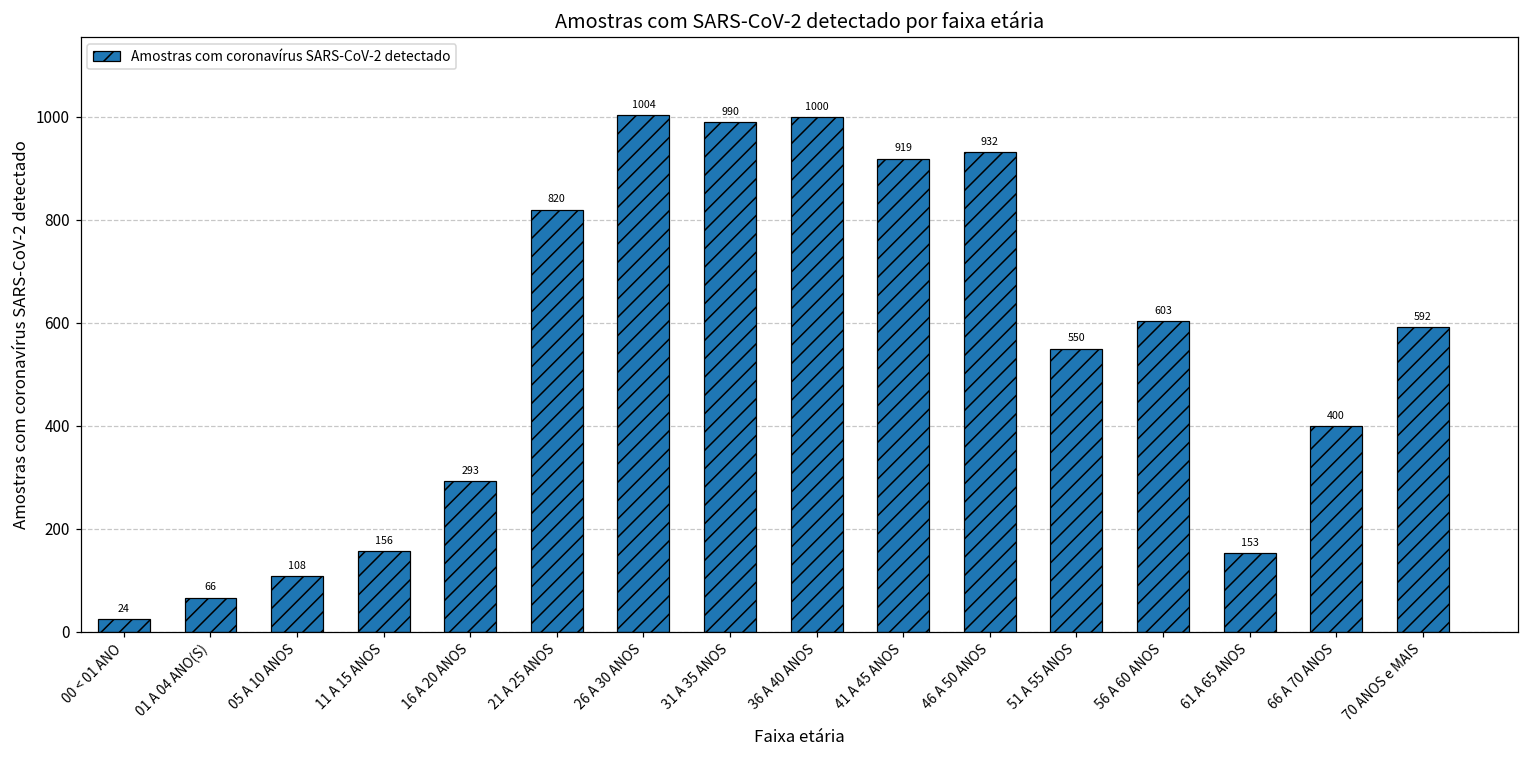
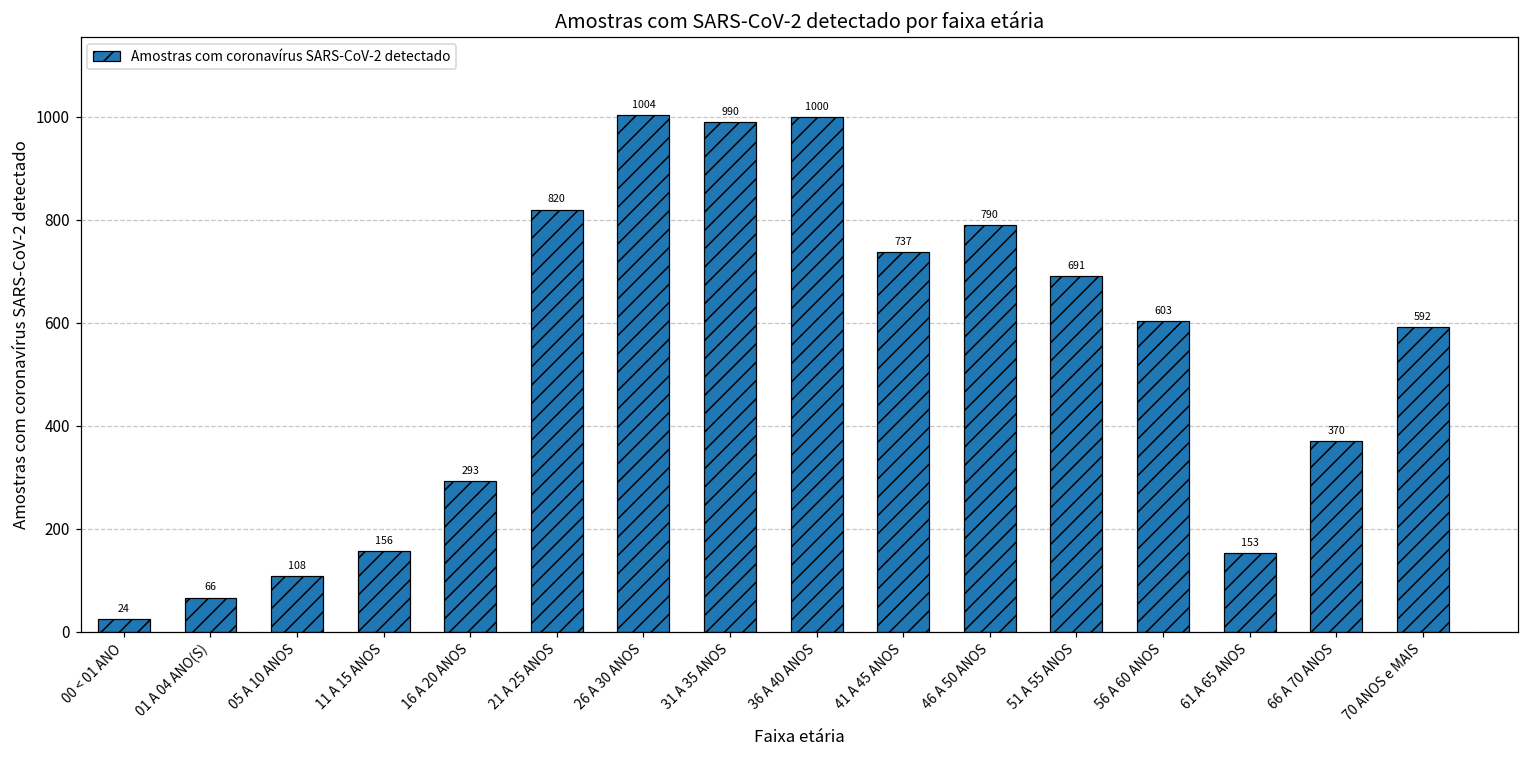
  {
    "00 < 01 ANO": 24,
    "01 A 04 ANO(S)": 66,
    "05 A 10 ANOS": 108,
    "11 A 15 ANOS": 156,
    "16 A 20 ANOS": 293,
    "21 A 25 ANOS": 820,
    "26 A 30 ANOS": 1004,
    "31 A 35 ANOS": 990,
    "36 A 40 ANOS": 1000,
-   "41 A 45 ANOS": 919,
-   "46 A 50 ANOS": 932,
-   "51 A 55 ANOS": 550,
+   "41 A 45 ANOS": 737,
+   "46 A 50 ANOS": 790,
+   "51 A 55 ANOS": 691,
    "56 A 60 ANOS": 603,
    "61 A 65 ANOS": 153,
-   "66 A 70 ANOS": 400,
+   "66 A 70 ANOS": 370,
    "70 ANOS e MAIS": 592
  }
